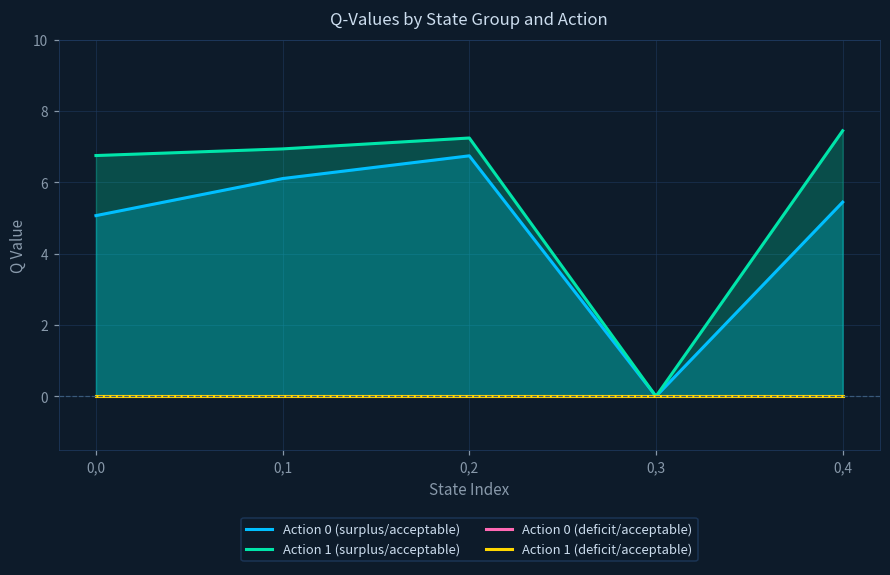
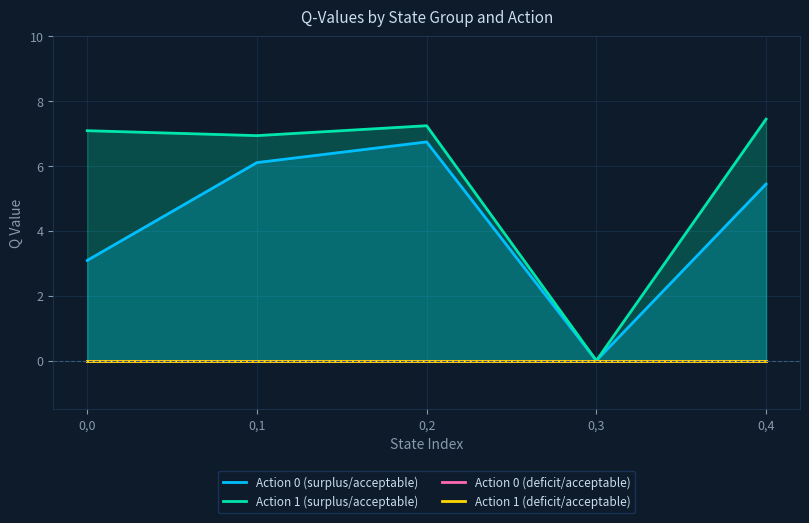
  {
    "Action 0 (surplus/acceptable)": {
-     "0,0": 5.1,
+     "0,0": 3.1,
      "0,1": 6.1,
      "0,2": 6.7,
      "0,4": 5.4
    },
    "Action 1 (surplus/acceptable)": {
-     "0,0": 6.8,
+     "0,0": 7.1,
      "0,1": 6.9,
      "0,2": 7.2,
      "0,4": 7.4
    },
    "Action 1 (deficit/acceptable)": {
      "0,0": 0.0,
      "0,1": 0.0,
      "0,2": 0.0,
      "0,4": 0.0
    }
  }
